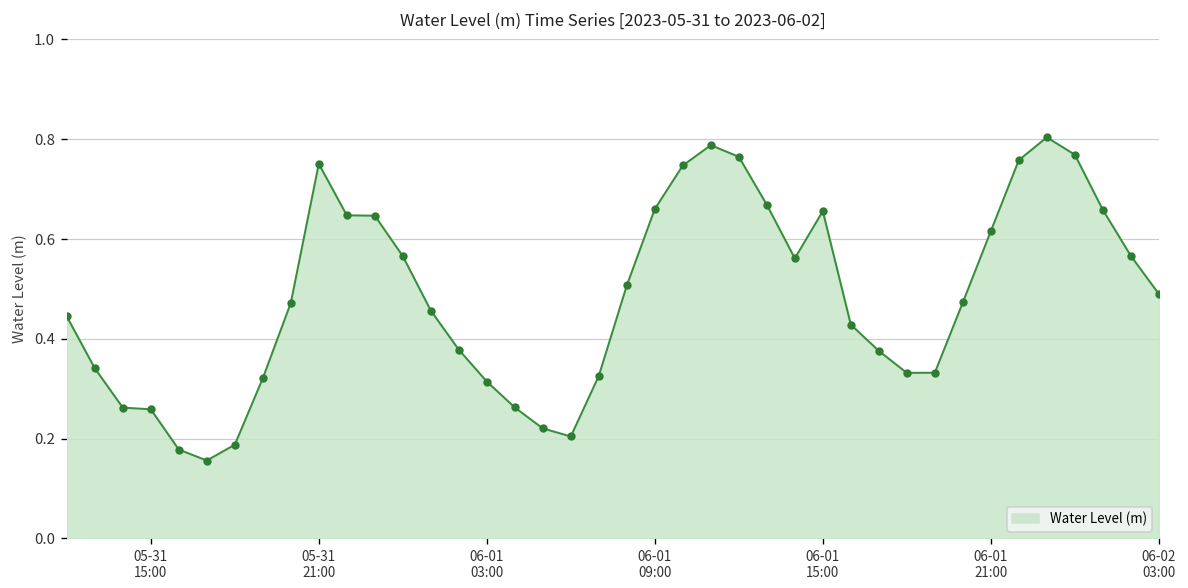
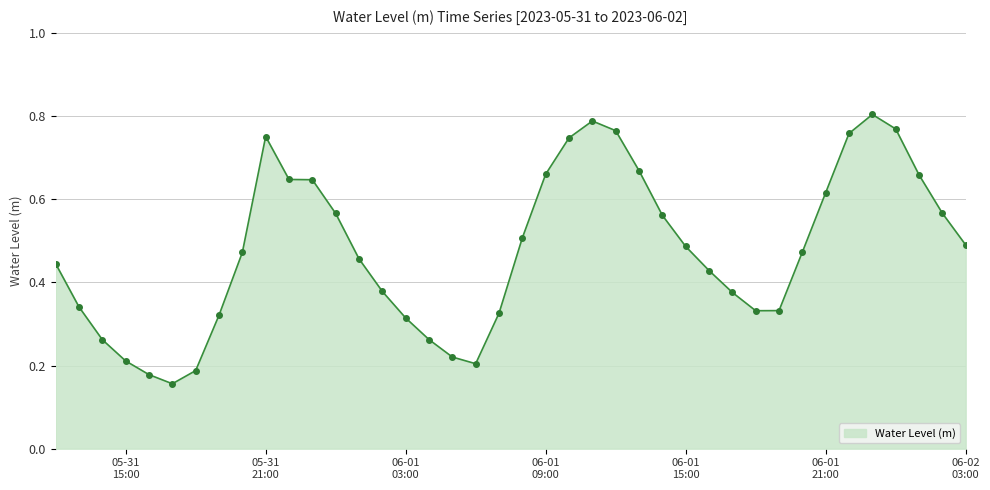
  {
-   "05-31 15:00": 0.26,
+   "05-31 15:00": 0.21,
    "05-31 21:00": 0.75,
    "06-01 03:00": 0.31,
    "06-01 09:00": 0.66,
-   "06-01 15:00": 0.66,
+   "06-01 15:00": 0.49,
    "06-01 21:00": 0.62,
    "06-02 03:00": 0.49
  }
